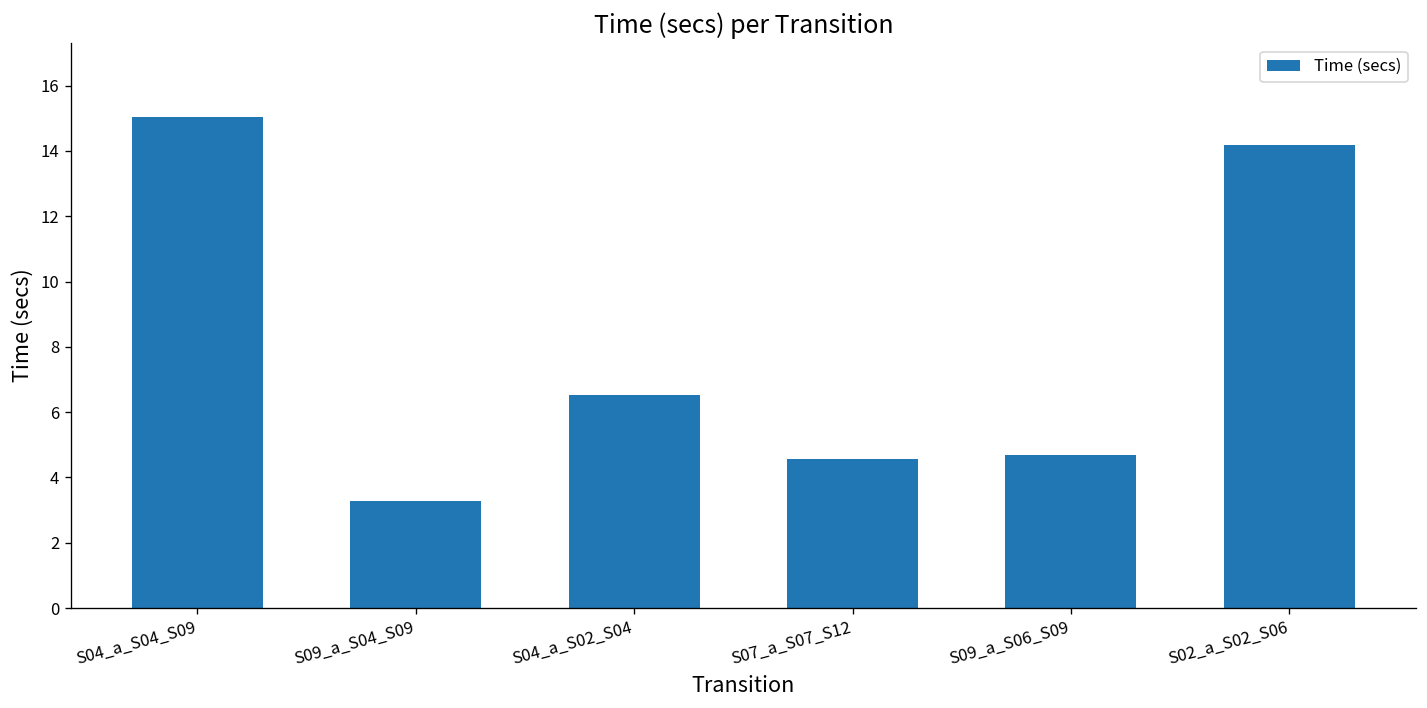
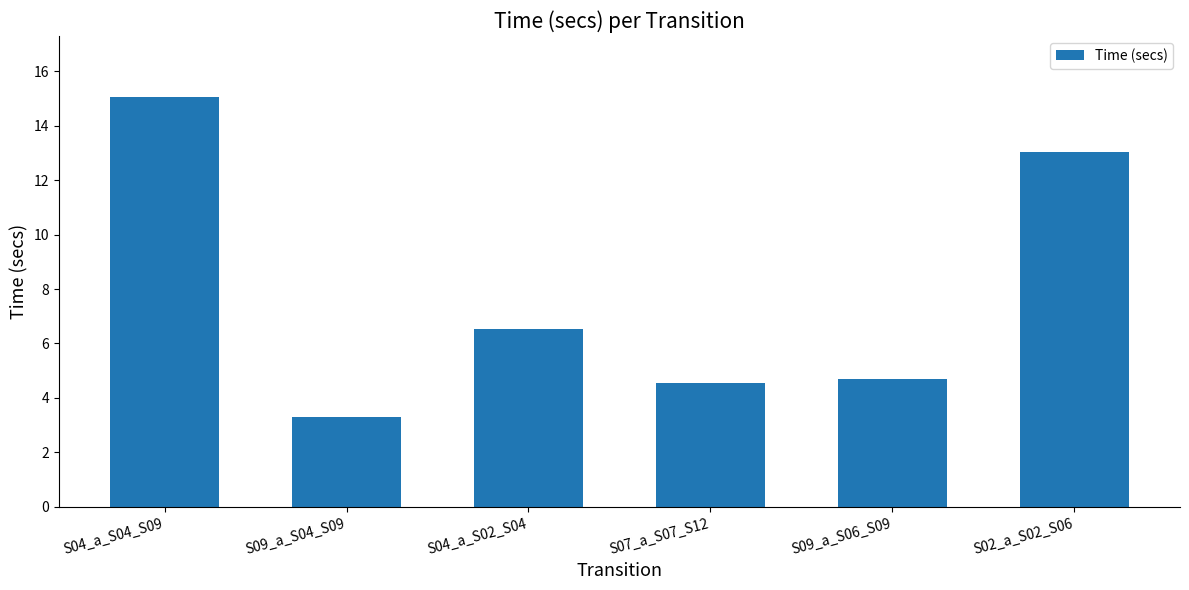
  {
    "S04_a_S04_S09": 15.0,
    "S09_a_S04_S09": 3.3,
    "S04_a_S02_S04": 6.5,
    "S07_a_S07_S12": 4.6,
    "S09_a_S06_S09": 4.7,
-   "S02_a_S02_S06": 14.2
+   "S02_a_S02_S06": 13.0
  }
